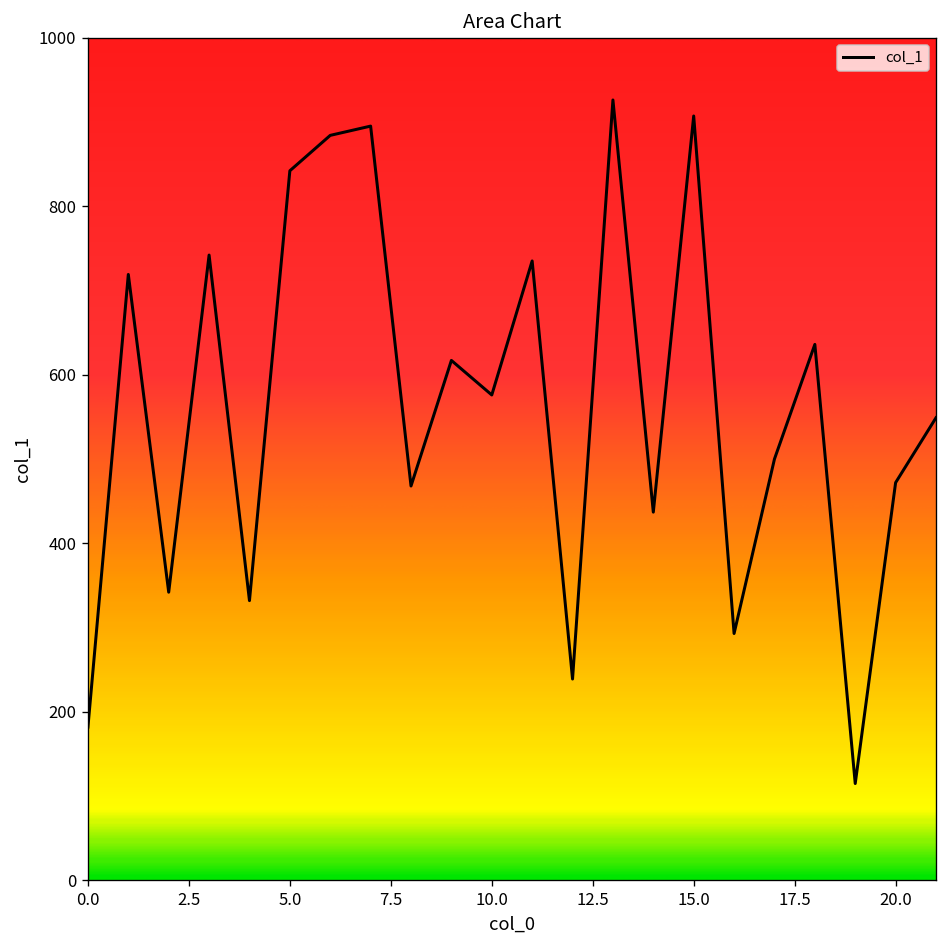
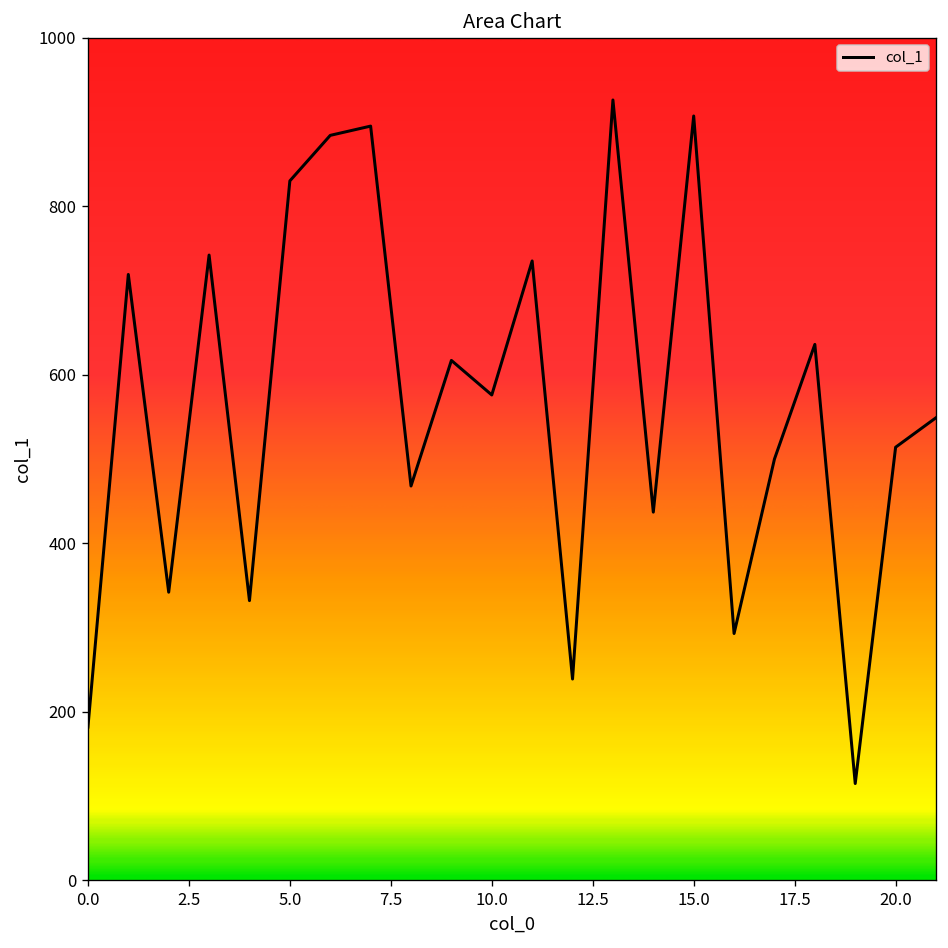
  {
    "0.0": 180,
-   "5.0": 840,
+   "5.0": 830,
    "10.0": 580,
    "15.0": 910,
-   "20.0": 470
+   "20.0": 510
  }
